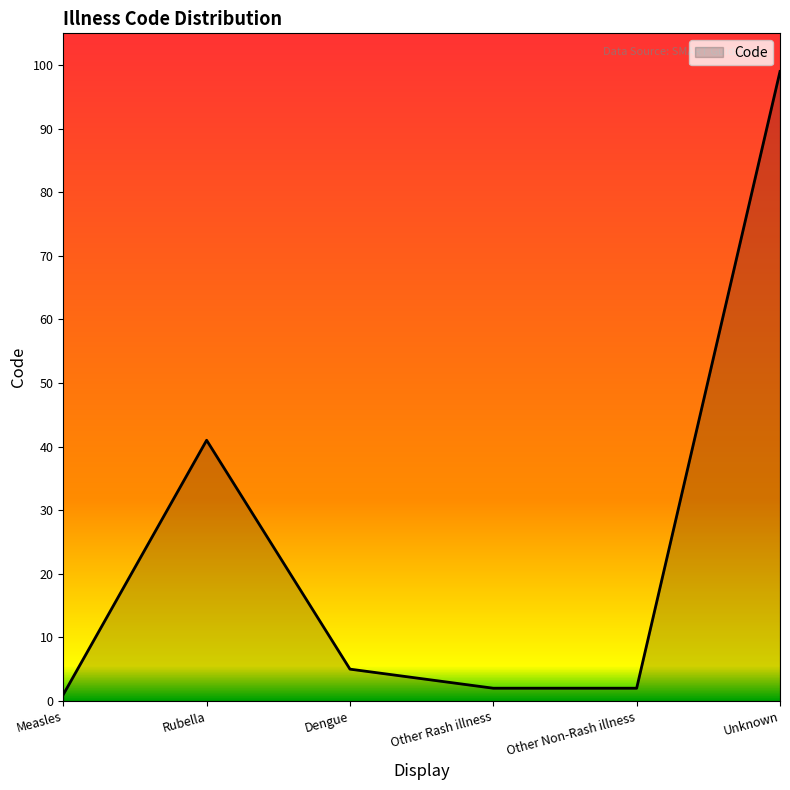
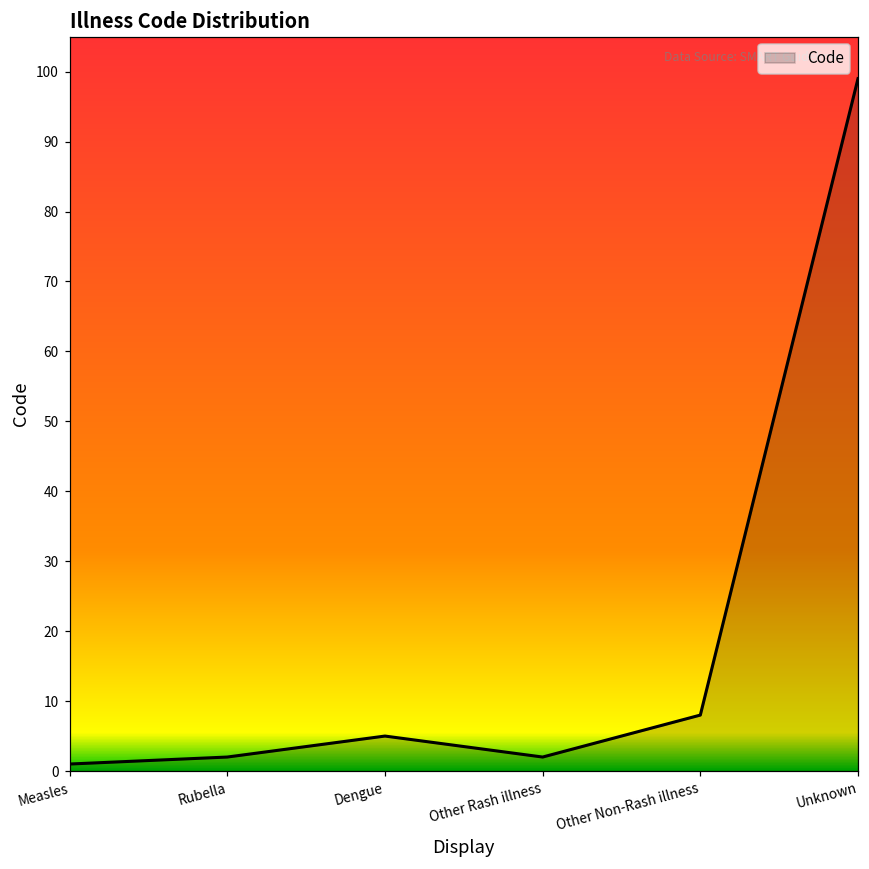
  {
    "Measles": 1,
-   "Rubella": 41,
+   "Rubella": 2,
    "Dengue": 5,
    "Other Rash illness": 2,
-   "Other Non-Rash illness": 2,
+   "Other Non-Rash illness": 8,
    "Unknown": 99
  }
